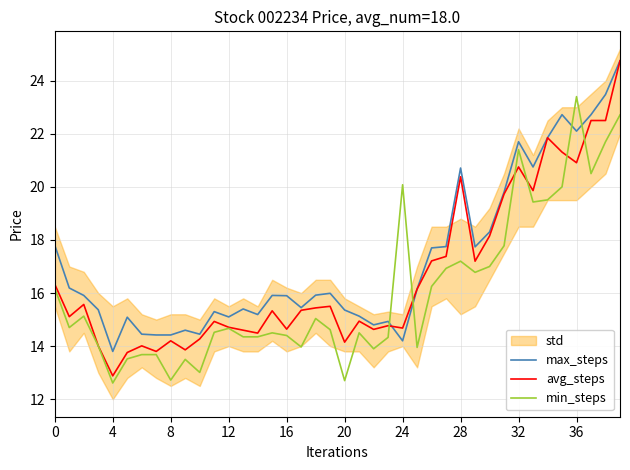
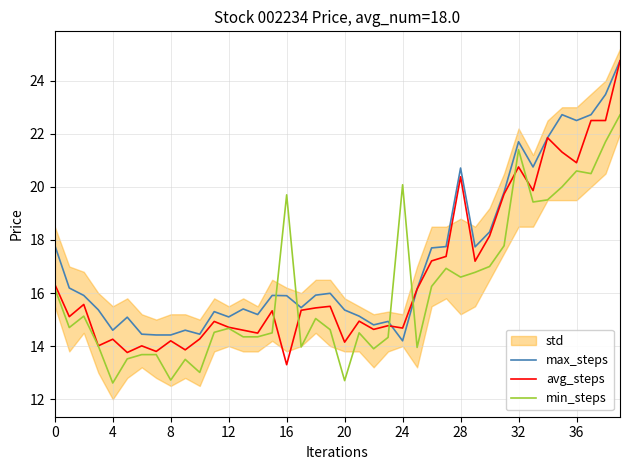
  {
    "max_steps": {
      "0": 17.8,
-     "4": 13.8,
+     "4": 14.6,
      "8": 14.4,
      "12": 15.1,
      "16": 15.9,
      "20": 15.4,
      "24": 14.2,
      "28": 20.7,
      "32": 21.7,
-     "36": 22.1
+     "36": 22.5
    },
    "avg_steps": {
      "0": 16.3,
-     "4": 12.9,
+     "4": 14.3,
      "8": 14.2,
-     "16": 14.6,
+     "16": 13.3,
      "20": 14.2,
      "24": 14.7,
      "28": 20.4,
      "32": 20.8,
      "36": 20.9
    },
    "min_steps": {
      "0": 16.2,
      "4": 12.6,
      "8": 12.7,
-     "16": 14.4,
+     "16": 19.7,
      "20": 12.7,
      "24": 20.1,
-     "28": 17.2,
+     "28": 16.6,
      "32": 21.4,
-     "36": 23.4
+     "36": 20.6
    }
  }
